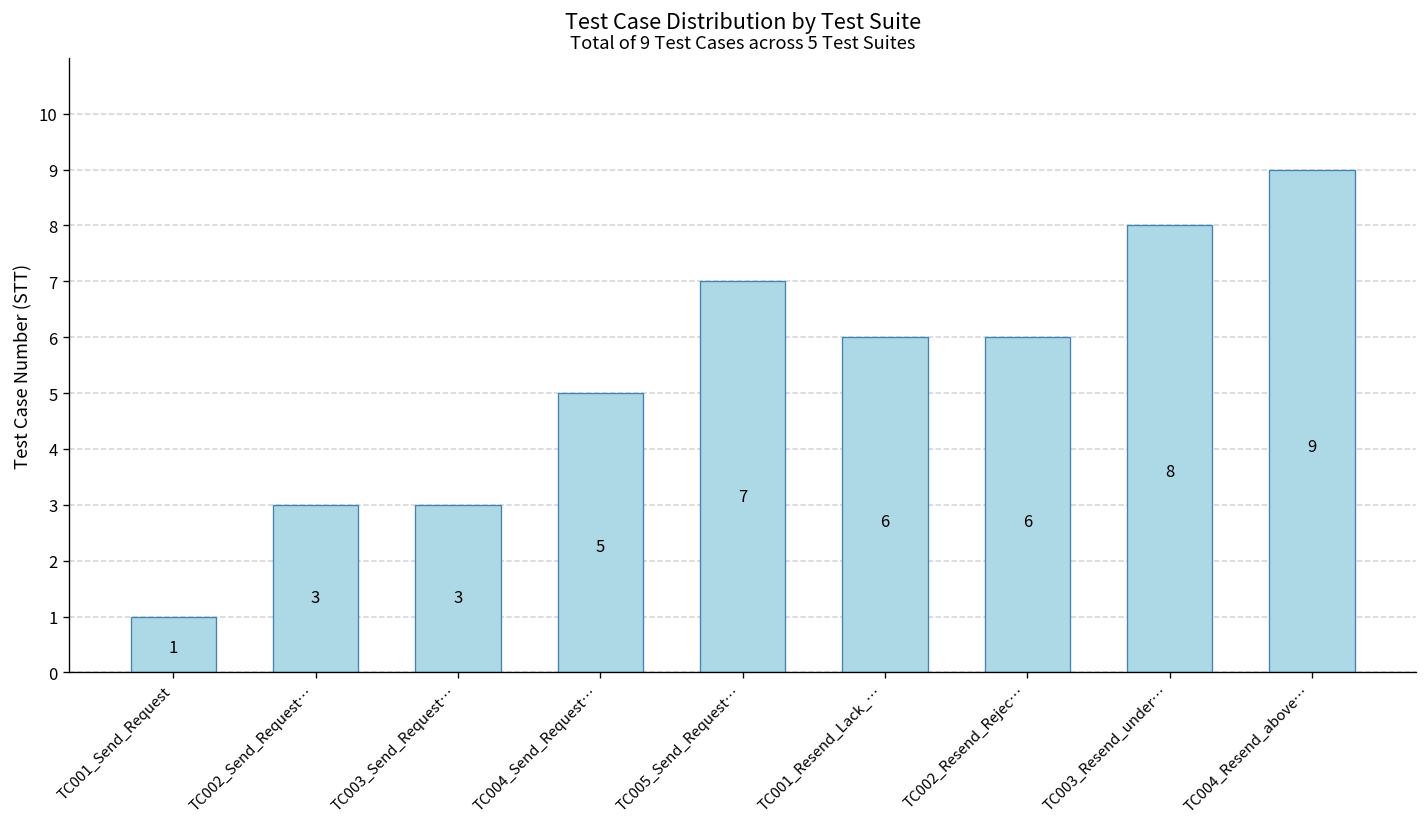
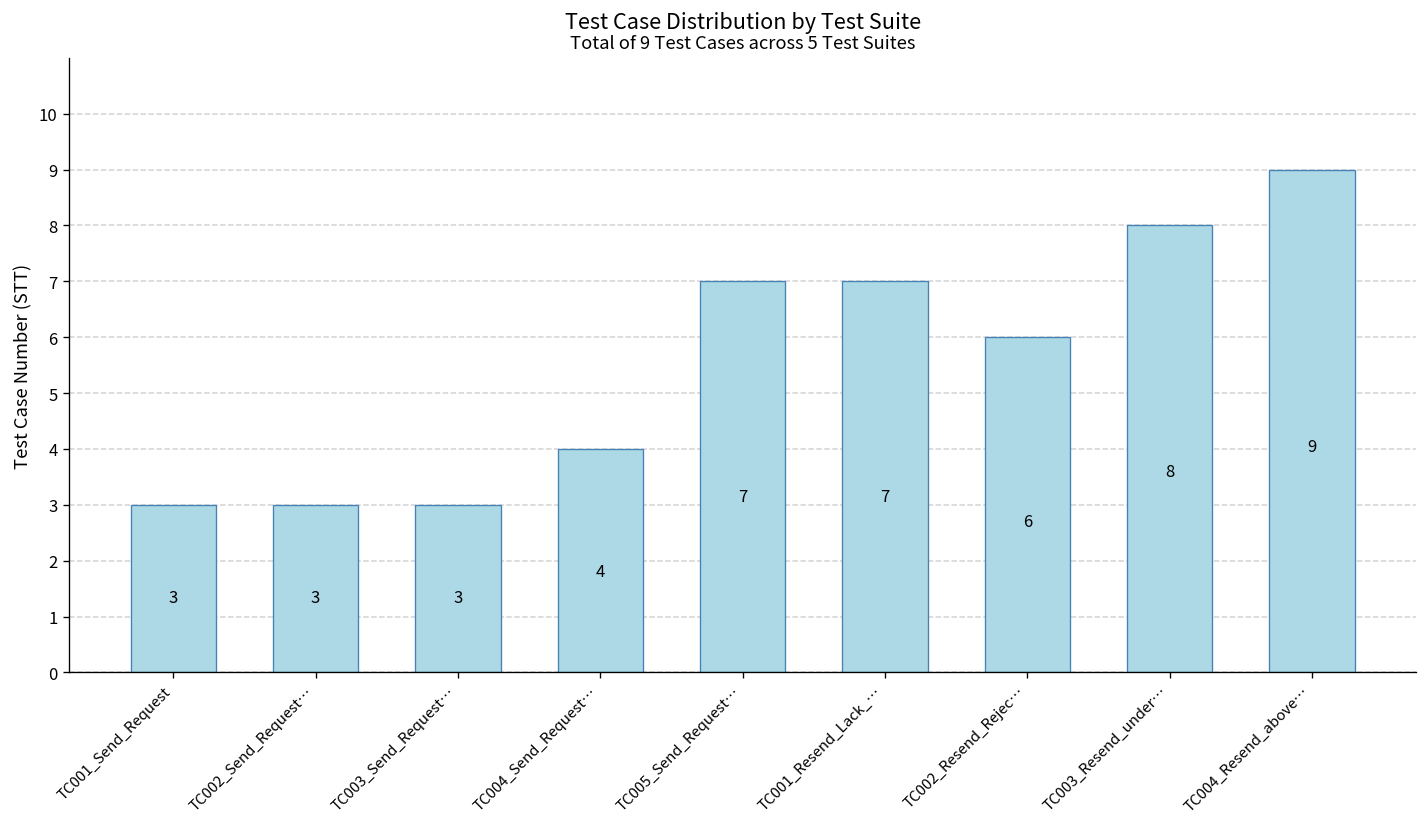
  {
-   "TC001_Send_Request": 1,
+   "TC001_Send_Request": 3,
    "TC002_Send_Request…": 3,
    "TC003_Send_Request…": 3,
-   "TC004_Send_Request…": 5,
+   "TC004_Send_Request…": 4,
    "TC005_Send_Request…": 7,
-   "TC001_Resend_Lack_…": 6,
+   "TC001_Resend_Lack_…": 7,
    "TC002_Resend_Rejec…": 6,
    "TC003_Resend_under…": 8,
    "TC004_Resend_above…": 9
  }
